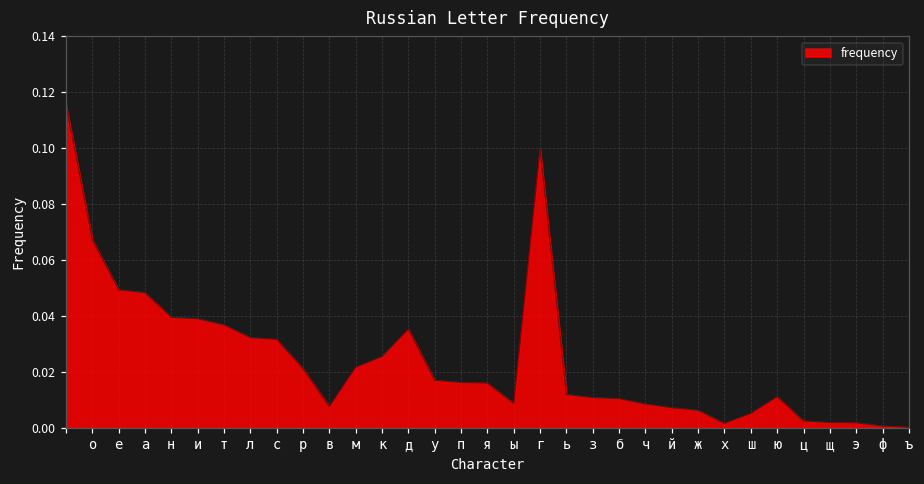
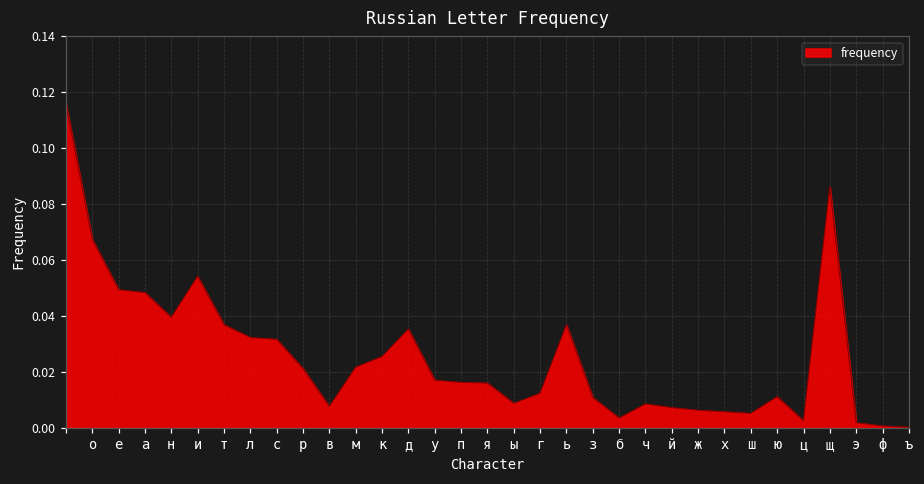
  {
    "о": 0.067,
    "е": 0.049,
    "а": 0.048,
    "н": 0.039,
-   "и": 0.039,
+   "и": 0.054,
    "т": 0.037,
    "л": 0.032,
    "с": 0.032,
    "р": 0.021,
    "в": 0.008,
    "м": 0.022,
    "к": 0.025,
    "д": 0.035,
    "у": 0.017,
    "п": 0.016,
    "я": 0.016,
    "ы": 0.009,
-   "г": 0.100,
-   "ь": 0.012,
+   "г": 0.012,
+   "ь": 0.037,
    "з": 0.011,
-   "б": 0.010,
+   "б": 0.003,
    "ч": 0.008,
    "й": 0.007,
    "ж": 0.006,
-   "х": 0.002,
+   "х": 0.006,
    "ш": 0.005,
    "ю": 0.011,
    "ц": 0.002,
-   "щ": 0.002,
+   "щ": 0.086,
    "э": 0.002,
    "ф": 0.001,
    "ъ": 0.000
  }
